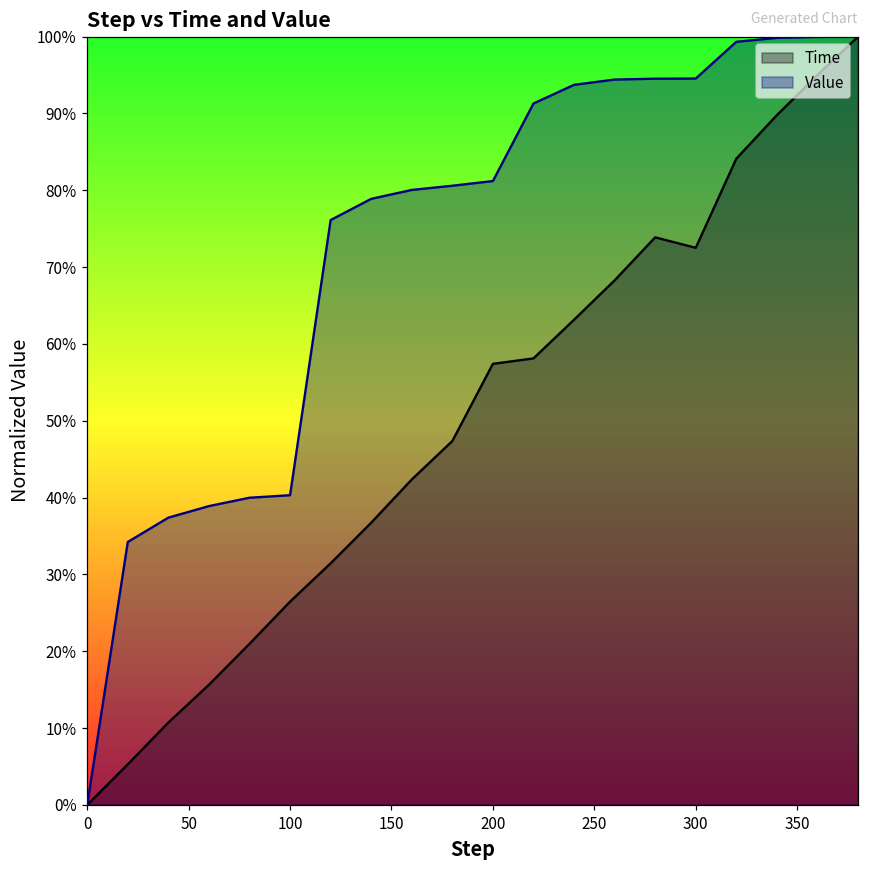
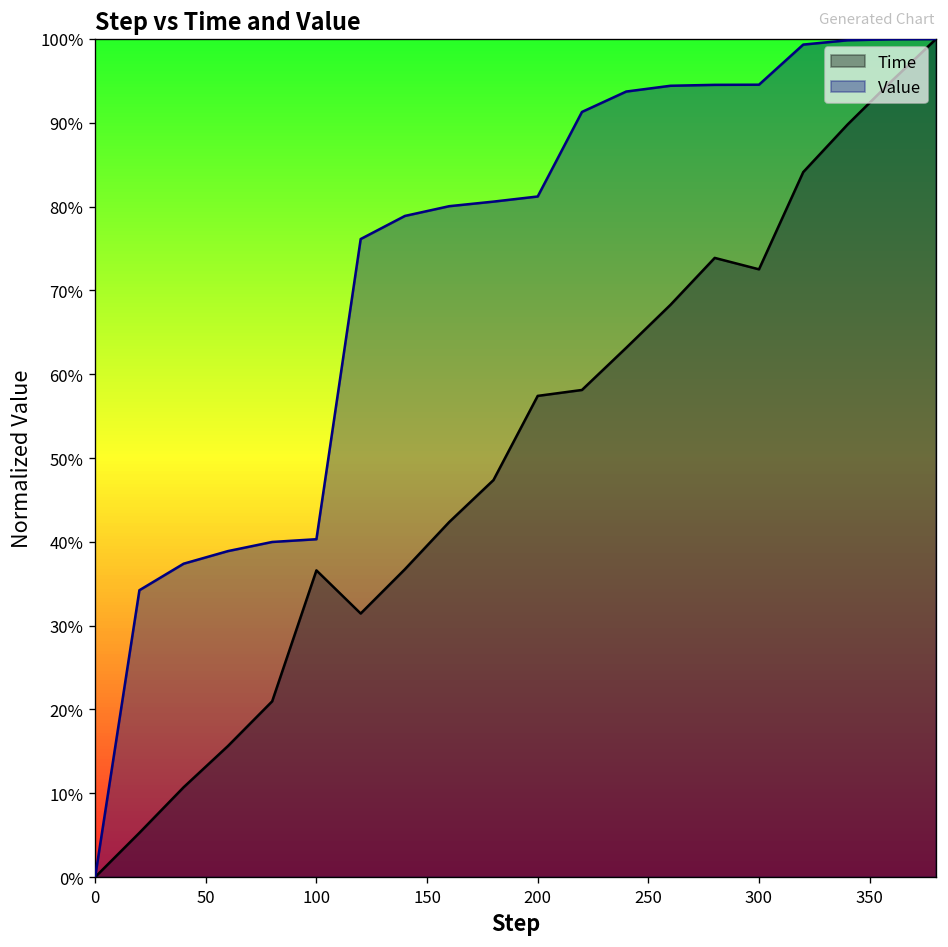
  {
    "Time": {
-     "100": "26%",
+     "100": "37%",
      "200": "57%",
      "300": "73%"
    },
    "Value": {
      "100": "40%",
      "200": "81%",
      "300": "95%"
    }
  }
